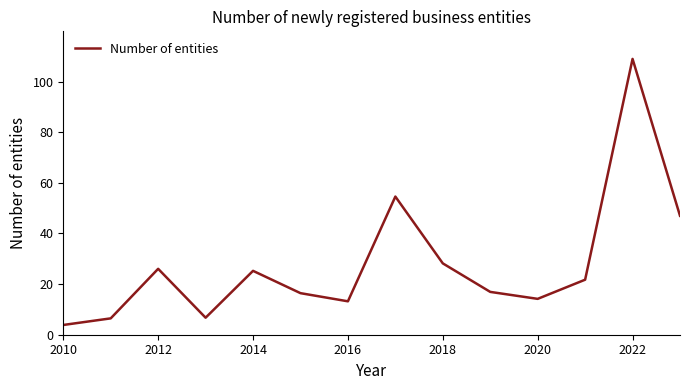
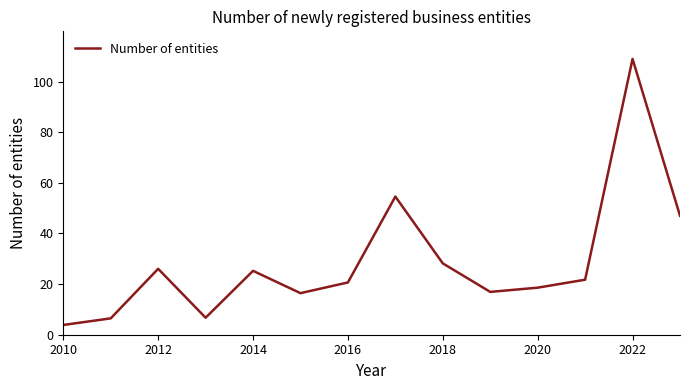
  {
    "2010": 4,
    "2012": 26,
    "2014": 25,
-   "2016": 13,
+   "2016": 21,
    "2018": 28,
-   "2020": 14,
+   "2020": 19,
    "2022": 109
  }
